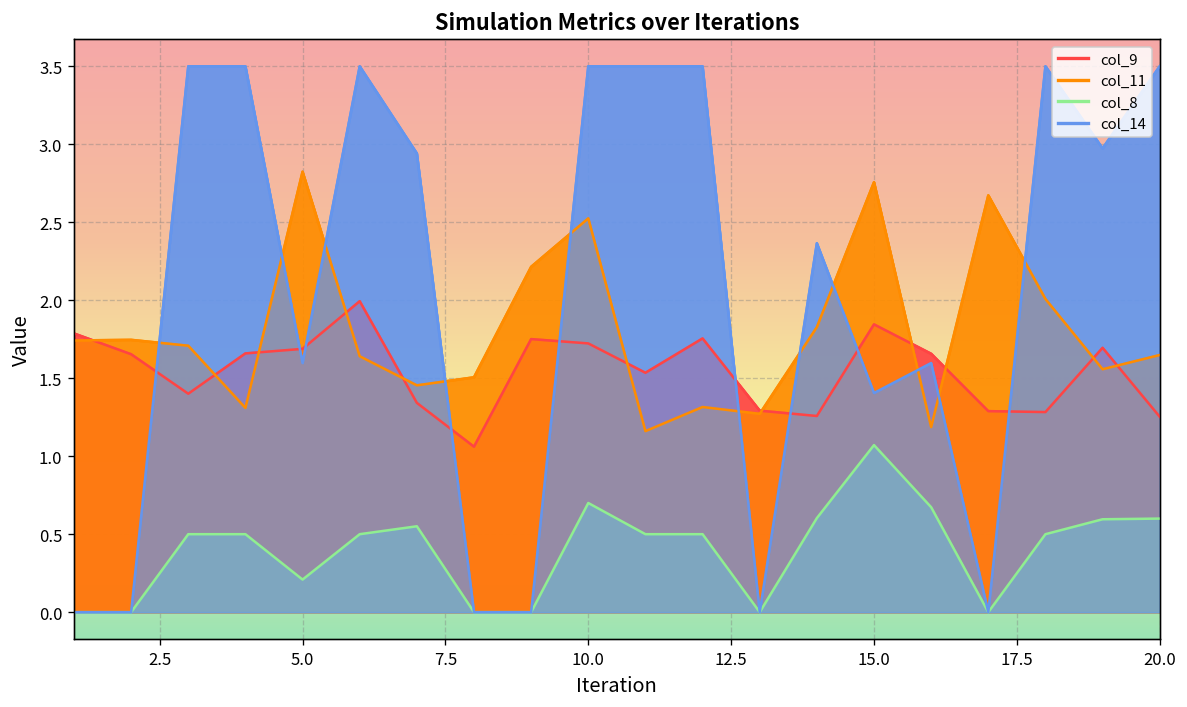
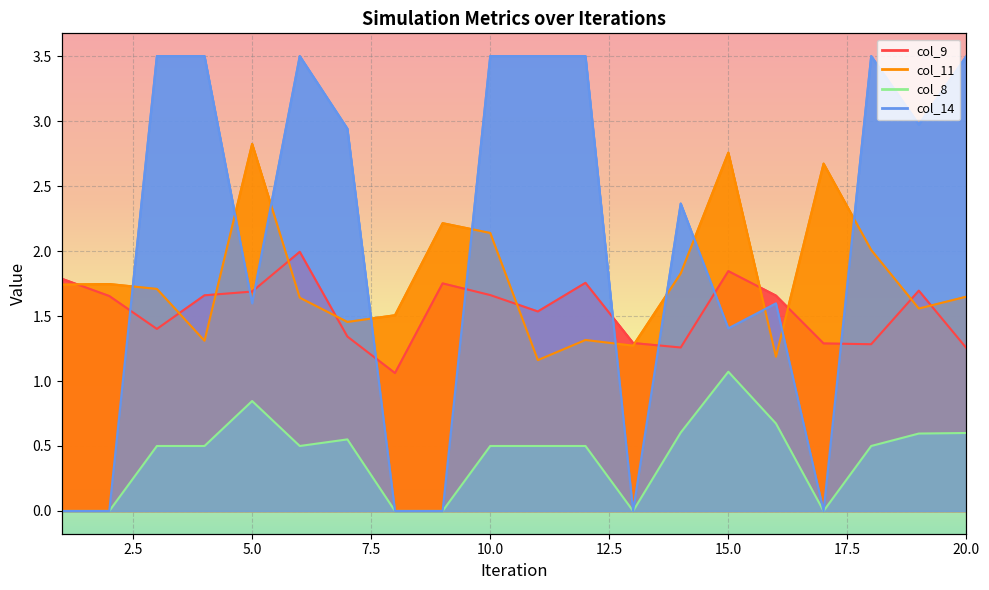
  {
    "col_9": {
      "5.0": 1.69,
-     "10.0": 1.72,
+     "10.0": 1.66,
      "15.0": 1.85,
      "20.0": 1.25
    },
    "col_11": {
      "5.0": 2.82,
-     "10.0": 2.52,
+     "10.0": 2.14,
      "15.0": 2.76,
      "20.0": 1.65
    },
    "col_8": {
-     "5.0": 0.21,
-     "10.0": 0.7,
+     "5.0": 0.85,
+     "10.0": 0.5,
      "15.0": 1.07,
      "20.0": 0.60
    },
    "col_14": {
      "5.0": 1.60,
      "10.0": 3.50,
      "15.0": 1.41,
      "20.0": 3.50
    }
  }
